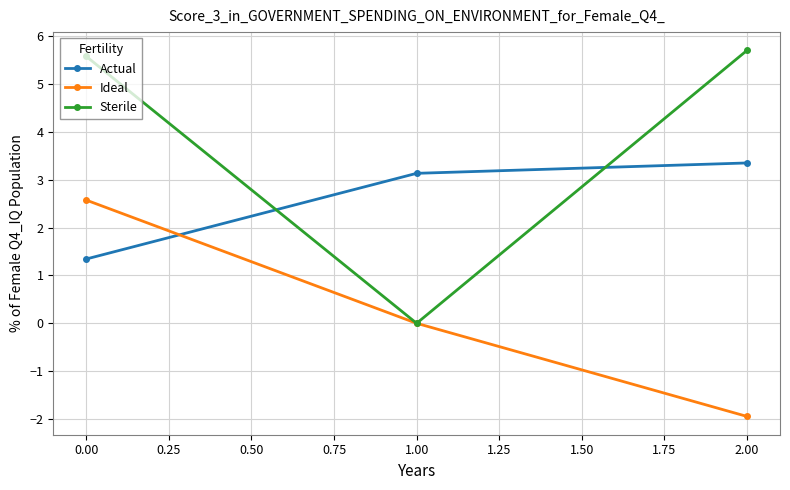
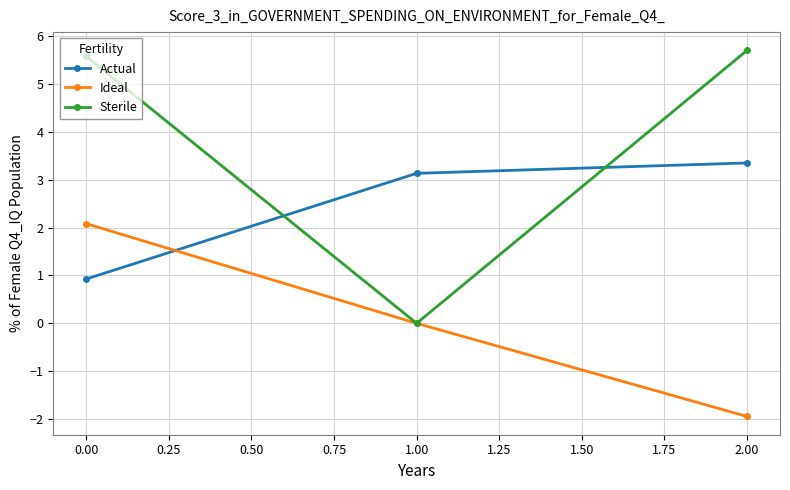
  {
    "Actual": {
-     "0.00": 1.3,
+     "0.00": 0.9,
      "1.00": 3.1,
      "2.00": 3.4
    },
    "Ideal": {
-     "0.00": 2.6,
+     "0.00": 2.1,
      "2.00": -1.9
    },
    "Sterile": {
      "2.00": 5.7
    }
  }
